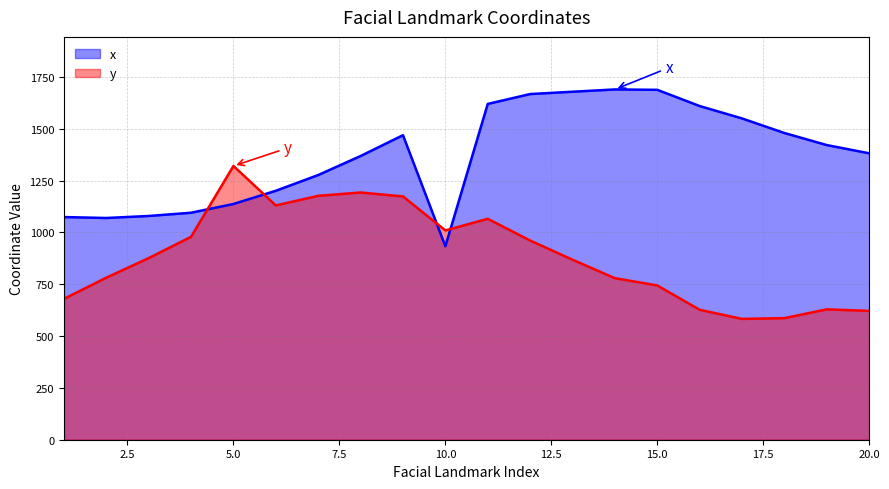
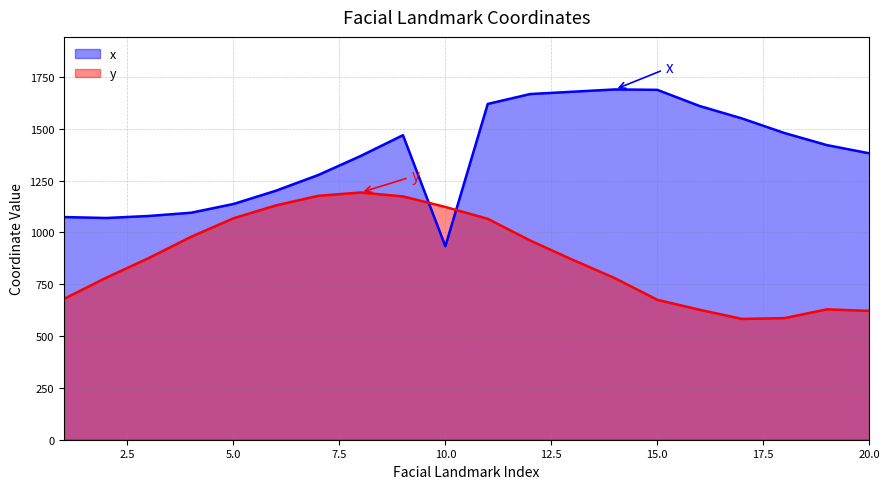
  {
    "x": {
      "5.0": 1140,
      "10.0": 930,
      "15.0": 1690,
      "20.0": 1380
    },
    "y": {
-     "5.0": 1320,
-     "10.0": 1010,
-     "15.0": 740,
+     "5.0": 1070,
+     "10.0": 1120,
+     "15.0": 670,
      "20.0": 620
    }
  }
